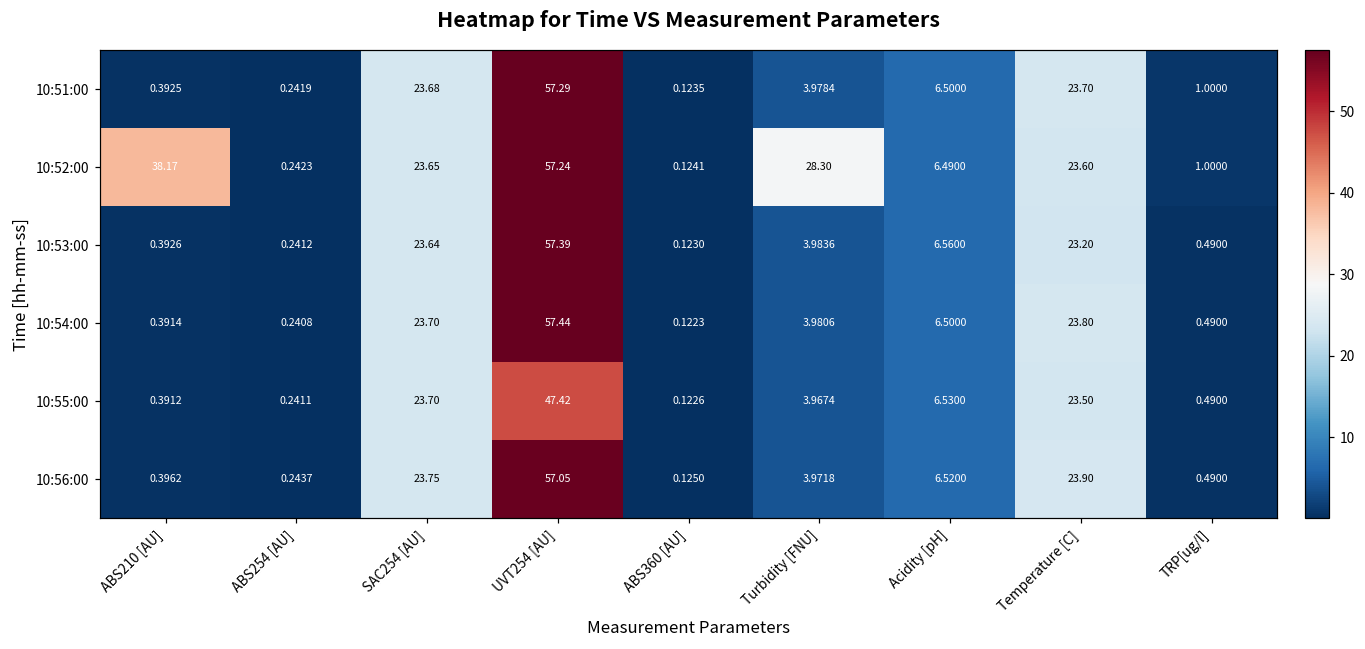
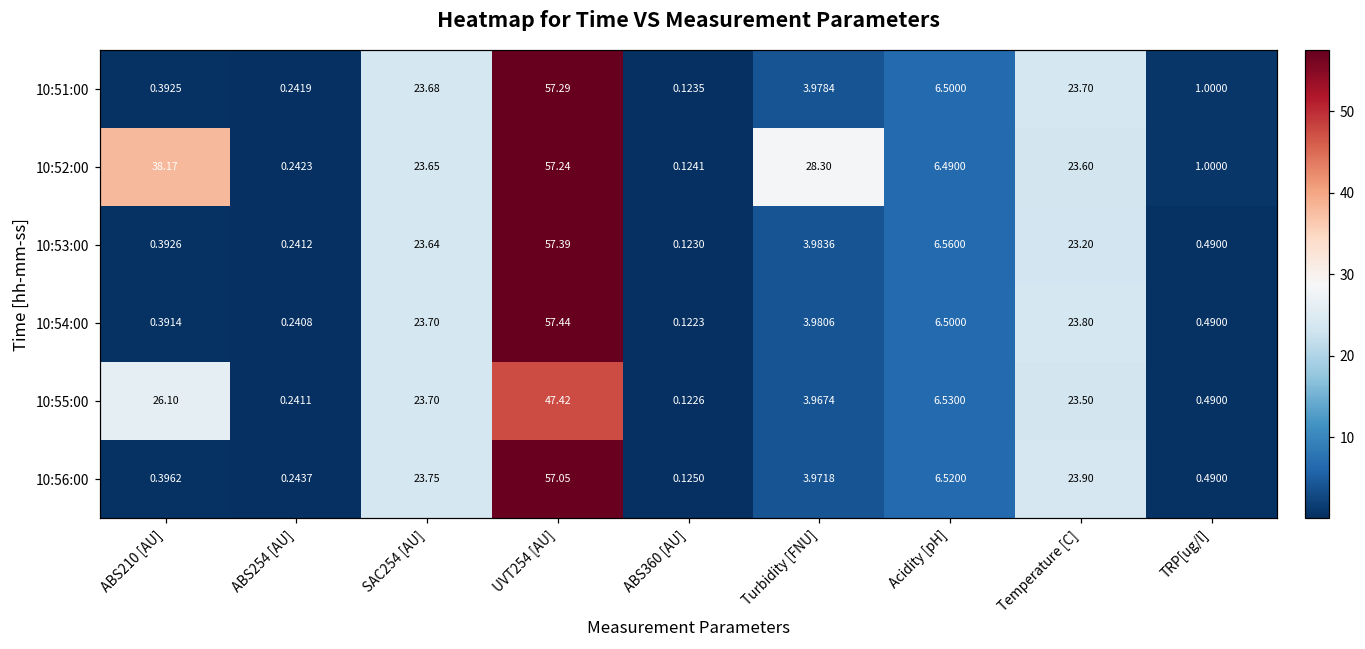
  {
    "10:51:00": {
      "ABS210 [AU]": 0.3925,
      "ABS254 [AU]": 0.2419,
      "SAC254 [AU]": 23.68,
      "UVT254 [AU]": 57.29,
      "ABS360 [AU]": 0.1235,
      "Turbidity [FNU]": 3.9784,
      "Acidity [pH]": 6.5000,
      "Temperature [C]": 23.70,
      "TRP[ug/l]": 1.0000
    },
    "10:52:00": {
      "ABS210 [AU]": 38.17,
      "ABS254 [AU]": 0.2423,
      "SAC254 [AU]": 23.65,
      "UVT254 [AU]": 57.24,
      "ABS360 [AU]": 0.1241,
      "Turbidity [FNU]": 28.30,
      "Acidity [pH]": 6.4900,
      "Temperature [C]": 23.60,
      "TRP[ug/l]": 1.0000
    },
    "10:53:00": {
      "ABS210 [AU]": 0.3926,
      "ABS254 [AU]": 0.2412,
      "SAC254 [AU]": 23.64,
      "UVT254 [AU]": 57.39,
      "ABS360 [AU]": 0.1230,
      "Turbidity [FNU]": 3.9836,
      "Acidity [pH]": 6.5600,
      "Temperature [C]": 23.20,
      "TRP[ug/l]": 0.4900
    },
    "10:54:00": {
      "ABS210 [AU]": 0.3914,
      "ABS254 [AU]": 0.2408,
      "SAC254 [AU]": 23.70,
      "UVT254 [AU]": 57.44,
      "ABS360 [AU]": 0.1223,
      "Turbidity [FNU]": 3.9806,
      "Acidity [pH]": 6.5000,
      "Temperature [C]": 23.80,
      "TRP[ug/l]": 0.4900
    },
    "10:55:00": {
-     "ABS210 [AU]": 0.3912,
+     "ABS210 [AU]": 26.10,
      "ABS254 [AU]": 0.2411,
      "SAC254 [AU]": 23.70,
      "UVT254 [AU]": 47.42,
      "ABS360 [AU]": 0.1226,
      "Turbidity [FNU]": 3.9674,
      "Acidity [pH]": 6.5300,
      "Temperature [C]": 23.50,
      "TRP[ug/l]": 0.4900
    },
    "10:56:00": {
      "ABS210 [AU]": 0.3962,
      "ABS254 [AU]": 0.2437,
      "SAC254 [AU]": 23.75,
      "UVT254 [AU]": 57.05,
      "ABS360 [AU]": 0.1250,
      "Turbidity [FNU]": 3.9718,
      "Acidity [pH]": 6.5200,
      "Temperature [C]": 23.90,
      "TRP[ug/l]": 0.4900
    }
  }
